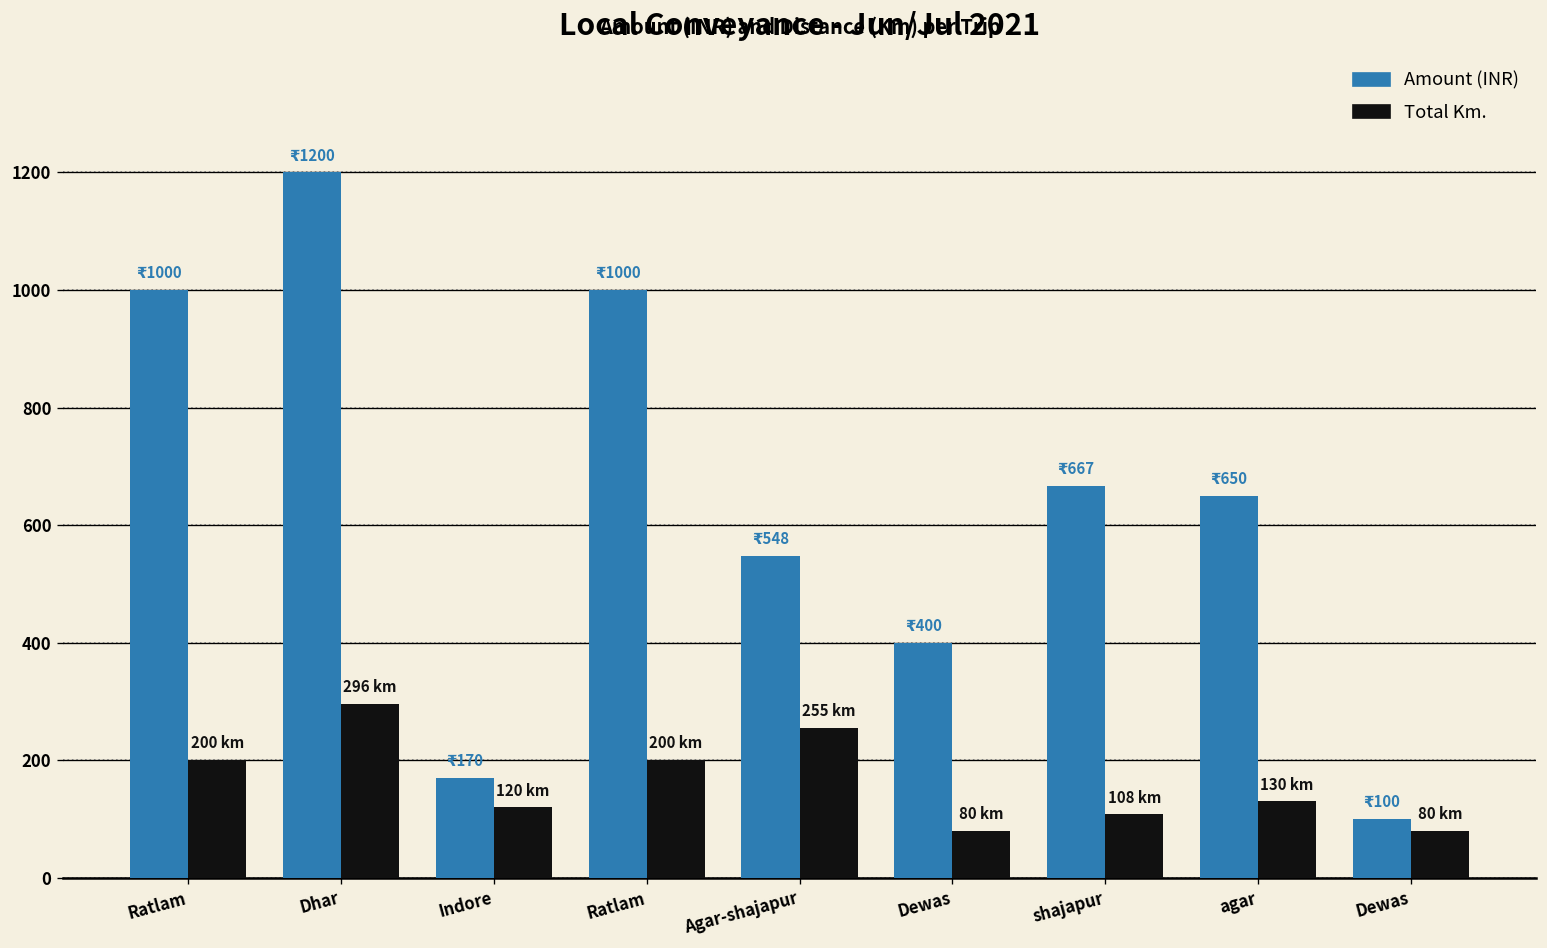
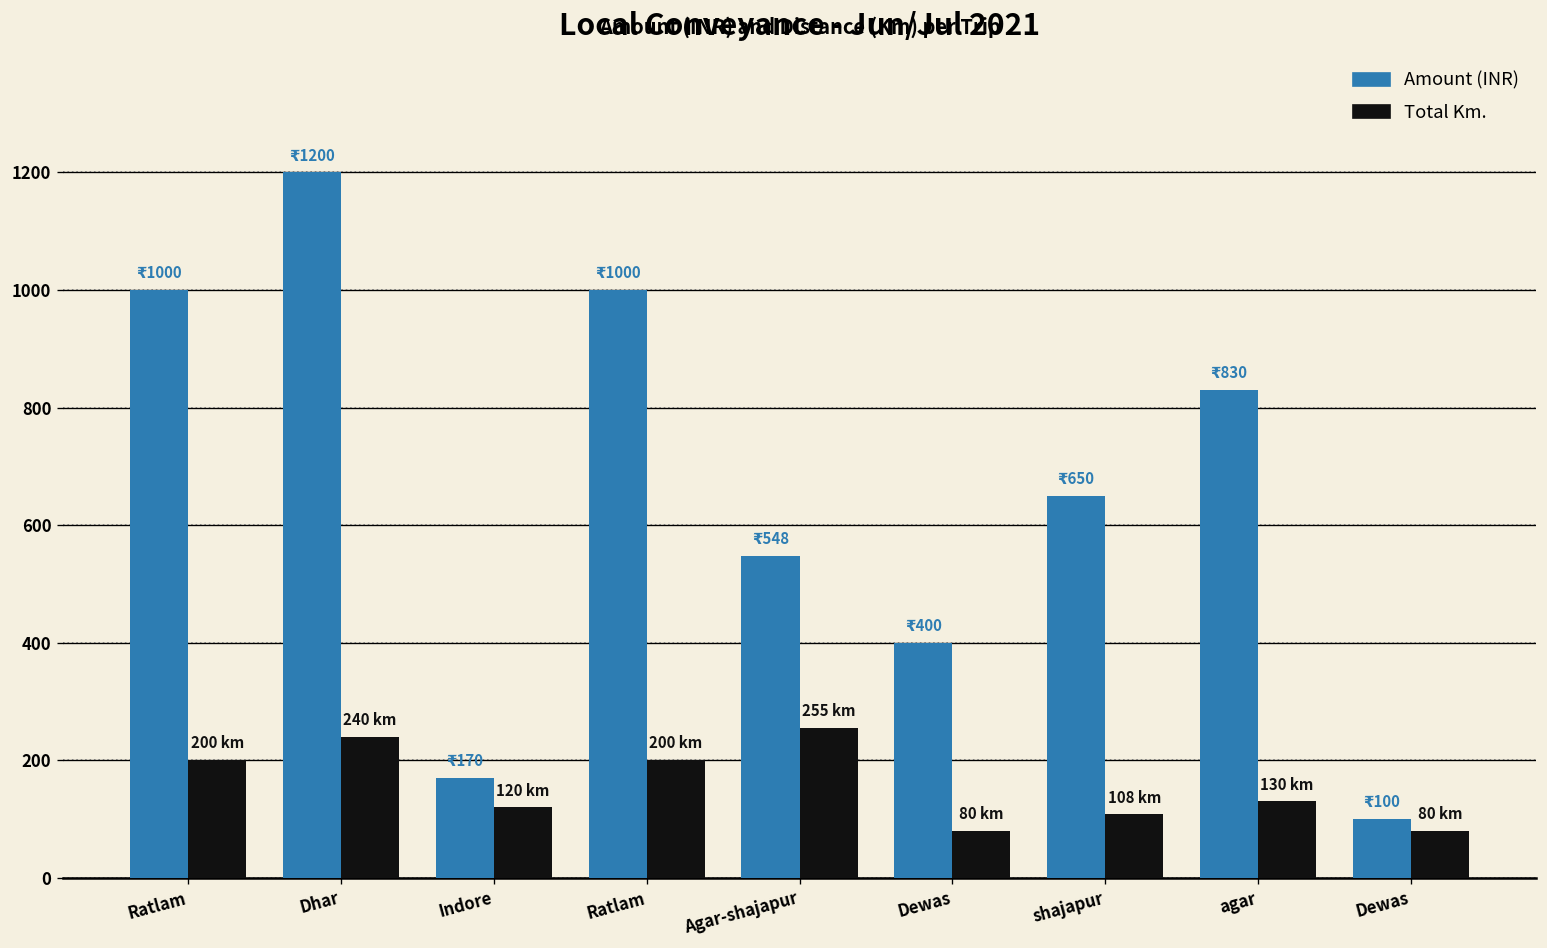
  {
    "Amount (INR)": {
      "Dhar": 1200,
      "Indore": 170,
      "Agar-shajapur": 548,
-     "shajapur": 667,
-     "agar": 650
+     "shajapur": 650,
+     "agar": 830
    },
    "Total Km.": {
-     "Dhar": 296,
+     "Dhar": 240,
      "Indore": 120,
      "Agar-shajapur": 255,
      "shajapur": 108,
      "agar": 130
    }
  }
